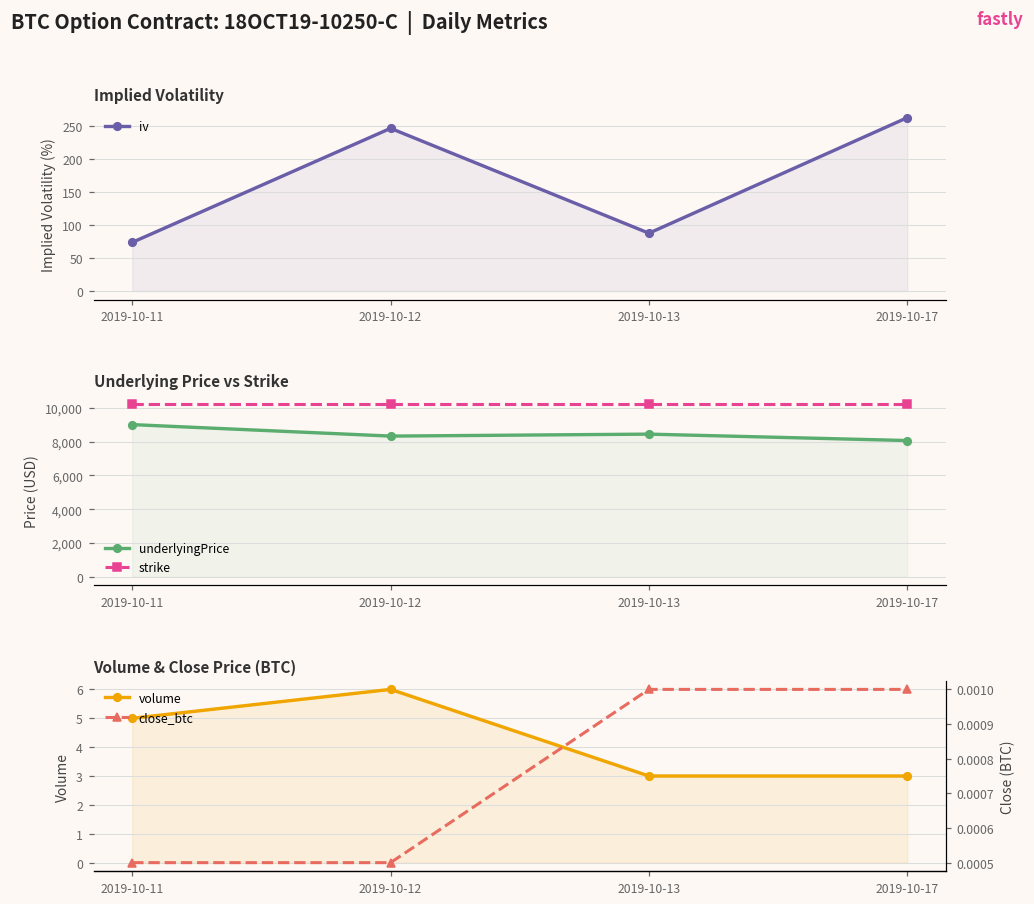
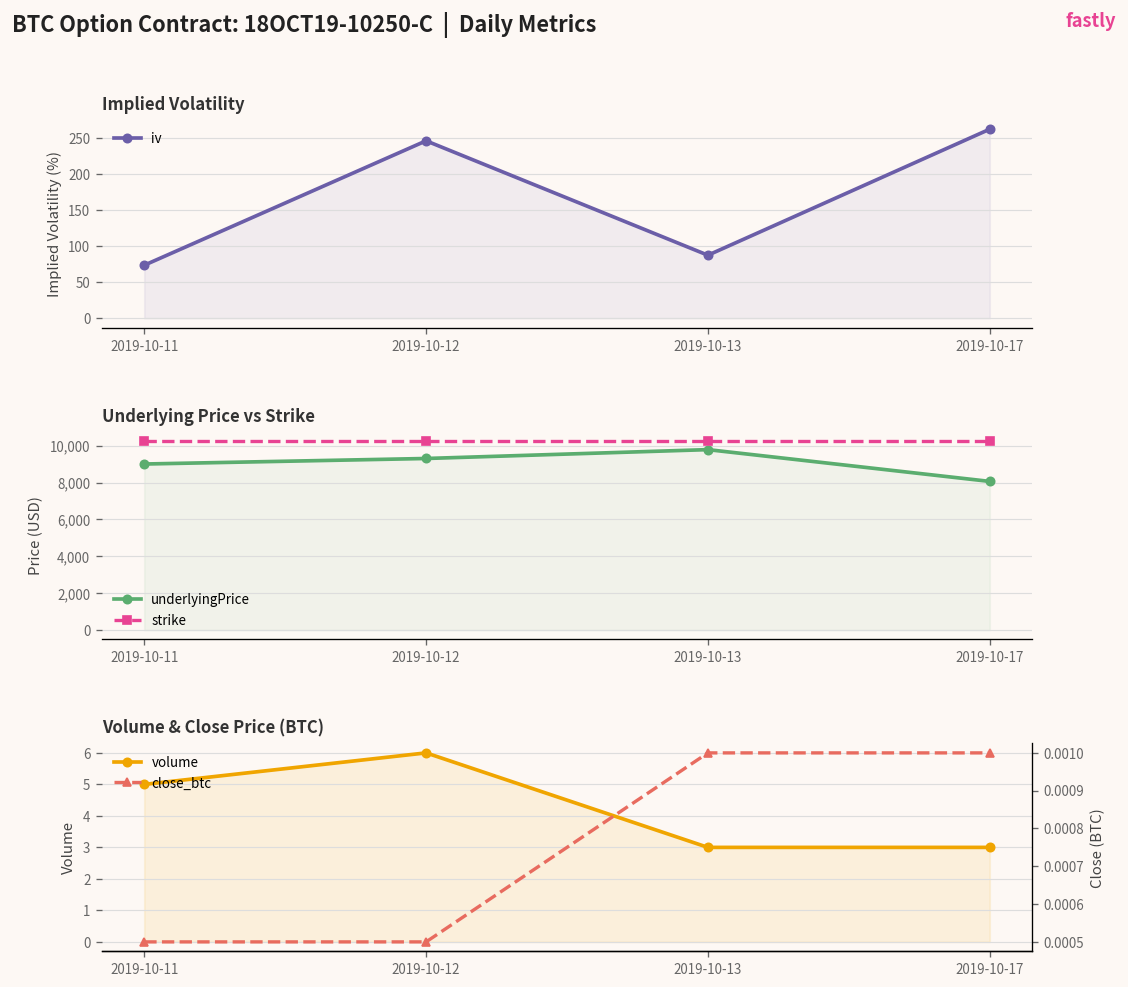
  {
    "Implied Volatility": {
      "2019-10-11": "70",
      "2019-10-12": "250",
      "2019-10-13": "90",
      "2019-10-17": "260"
    },
    "Underlying Price vs Strike": {
      "underlyingPrice": {
        "2019-10-11": "9,000",
-       "2019-10-12": "8,300",
-       "2019-10-13": "8,400",
+       "2019-10-12": "9,300",
+       "2019-10-13": "9,800",
        "2019-10-17": "8,100"
      },
      "strike": {
        "2019-10-11": "10,300",
        "2019-10-12": "10,300",
        "2019-10-13": "10,300",
        "2019-10-17": "10,300"
      }
    }
  }
